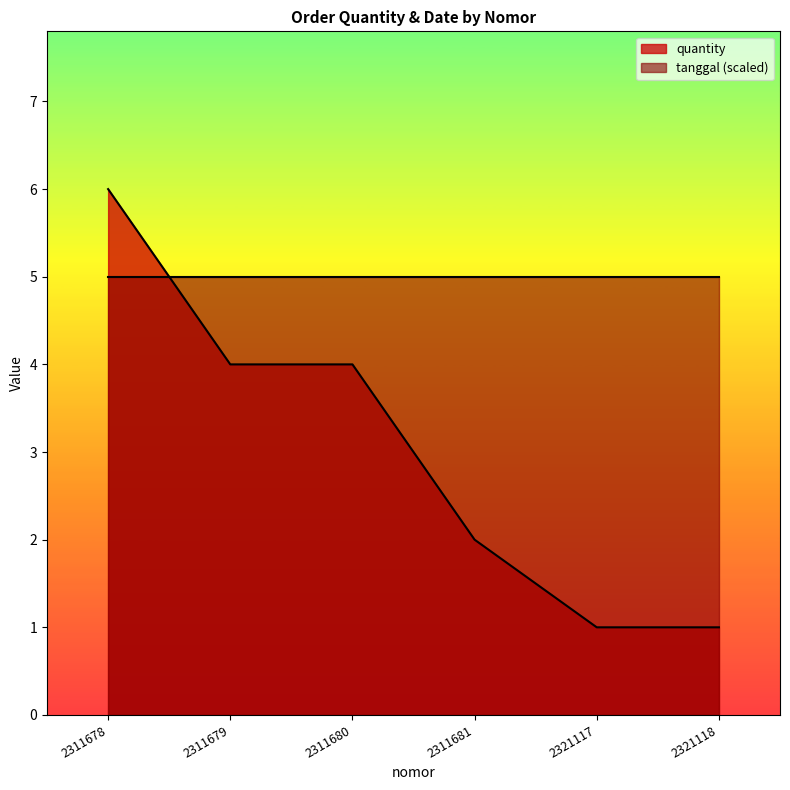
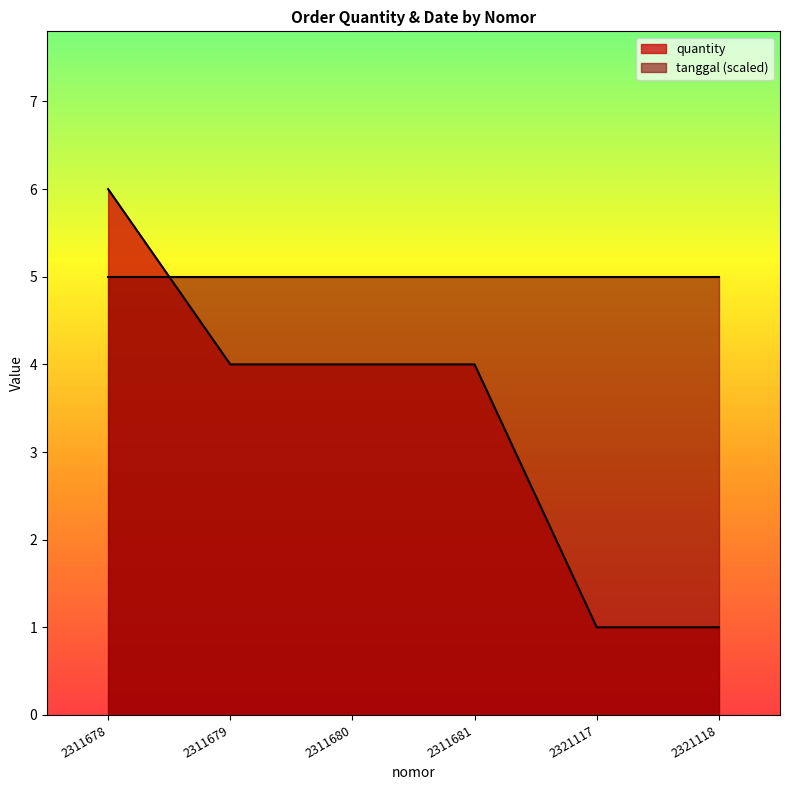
  {
    "quantity": {
      "2311678": 6,
      "2311679": 4,
      "2311680": 4,
-     "2311681": 2,
+     "2311681": 4,
      "2321117": 1,
      "2321118": 1
    },
    "tanggal (scaled)": {
      "2311678": 5,
      "2311679": 5,
      "2311680": 5,
      "2311681": 5,
      "2321117": 5,
      "2321118": 5
    }
  }
